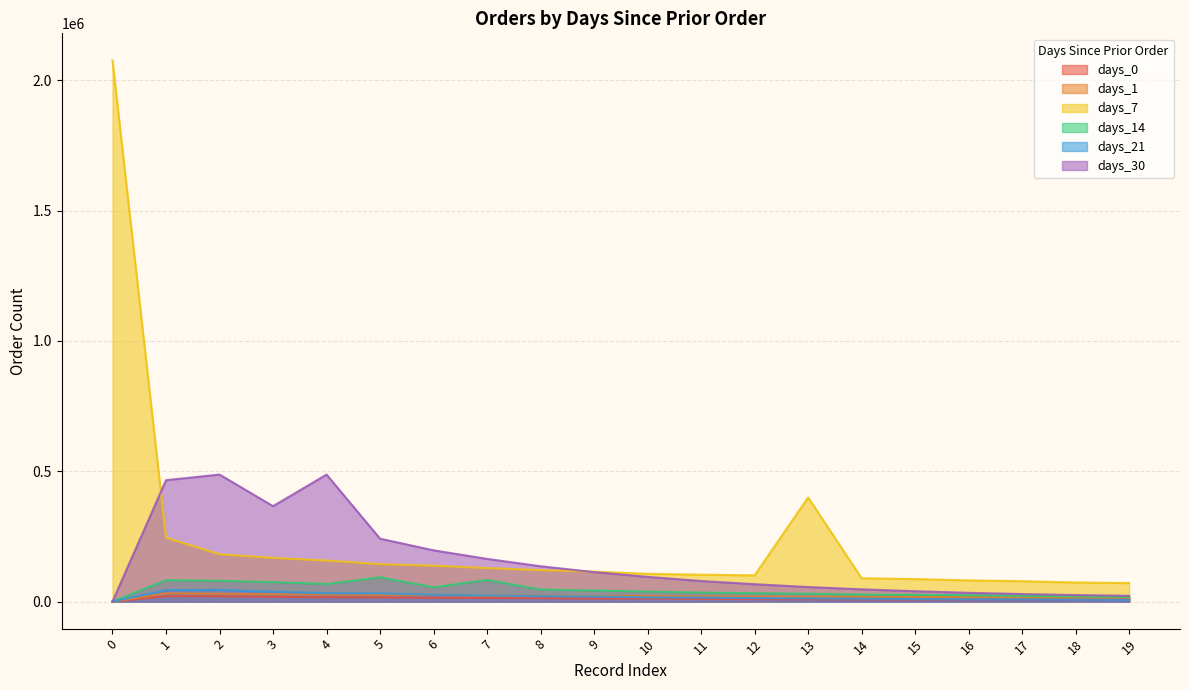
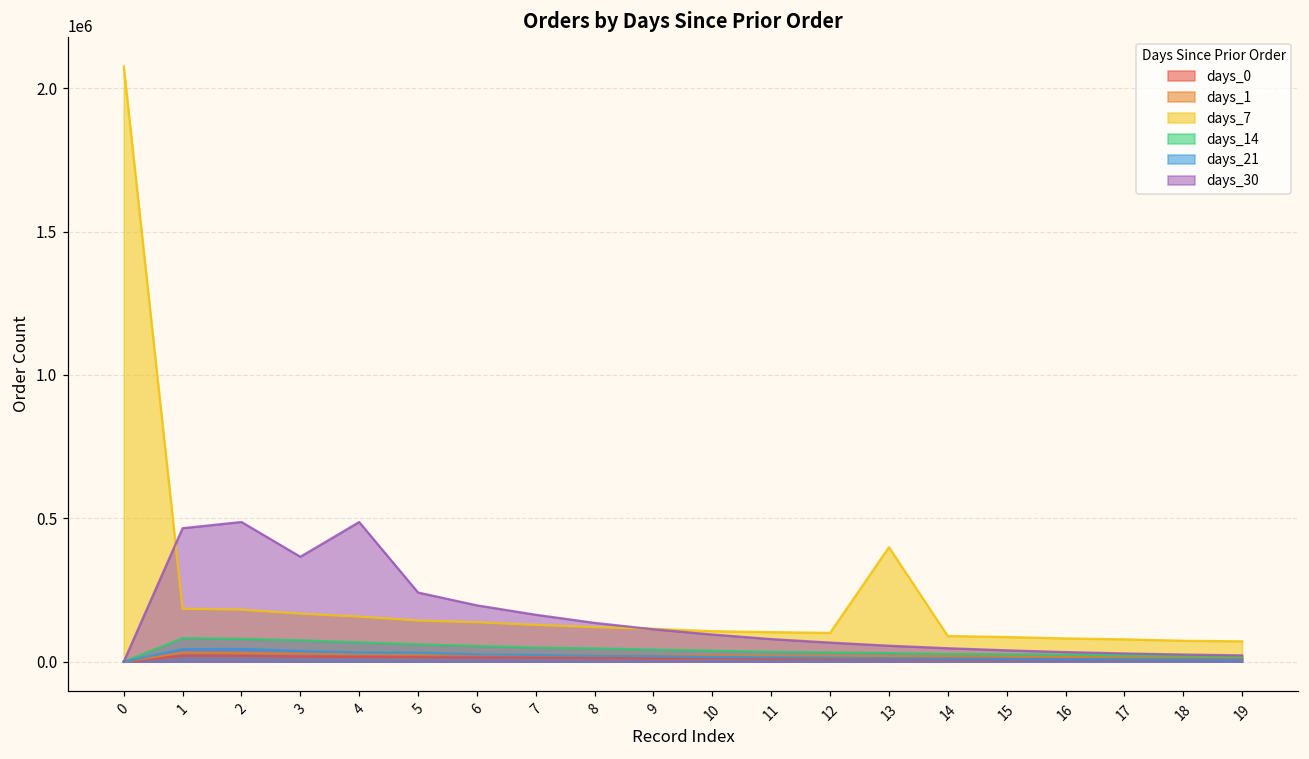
  {
    "days_7": {
      "0": 2080000,
-     "1": 250000,
+     "1": 180000,
      "2": 180000,
      "3": 170000,
      "4": 160000,
      "5": 140000,
      "6": 140000,
      "7": 130000,
      "8": 120000,
      "10": 110000,
      "11": 100000,
      "12": 100000,
      "13": 400000,
      "14": 90000,
      "15": 90000,
      "16": 80000,
      "17": 80000,
      "18": 70000,
      "19": 70000
    },
    "days_14": {
      "1": 80000,
      "2": 80000,
      "3": 70000,
      "4": 70000,
-     "5": 90000,
+     "5": 60000,
      "6": 50000,
-     "7": 80000,
+     "7": 50000,
      "8": 50000,
      "9": 40000,
      "10": 40000,
      "11": 30000,
      "12": 30000,
      "13": 30000
    },
    "days_21": {
      "1": 40000,
      "2": 40000
    },
    "days_30": {
      "1": 470000,
      "2": 490000,
      "3": 370000,
      "4": 490000,
      "5": 240000,
      "6": 200000,
      "7": 160000,
      "8": 140000,
      "10": 90000,
      "11": 80000,
      "12": 70000,
      "13": 60000,
      "14": 50000,
      "15": 40000
    }
  }
